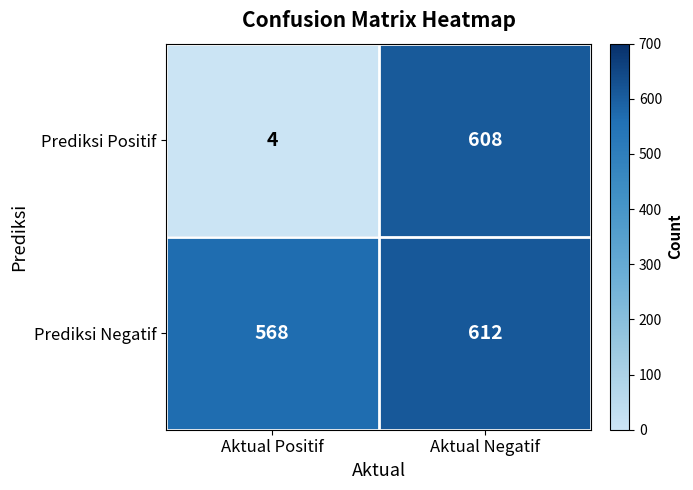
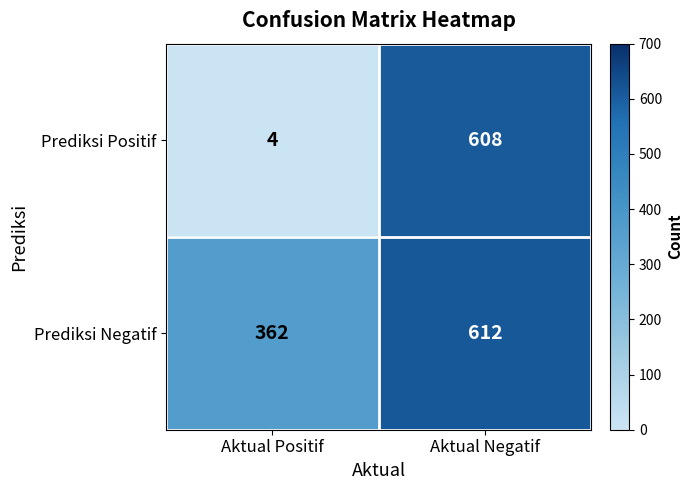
  {
    "Prediksi Positif": {
      "Aktual Positif": 4,
      "Aktual Negatif": 608
    },
    "Prediksi Negatif": {
-     "Aktual Positif": 568,
+     "Aktual Positif": 362,
      "Aktual Negatif": 612
    }
  }
